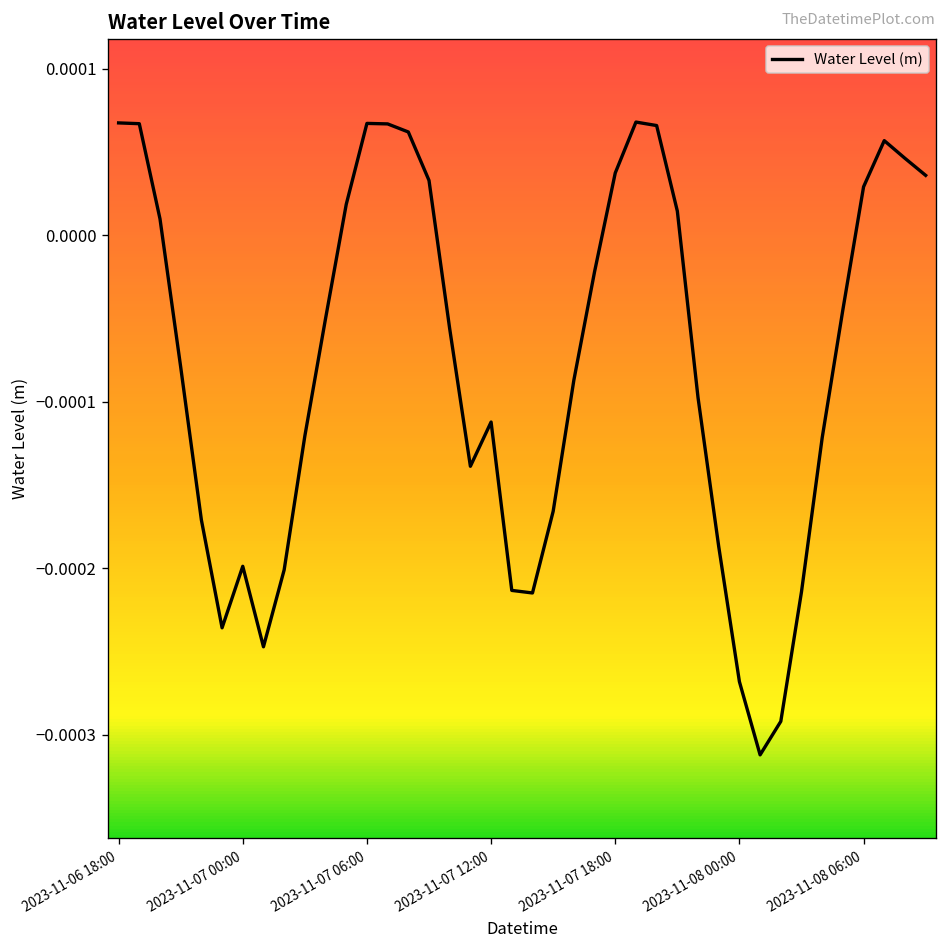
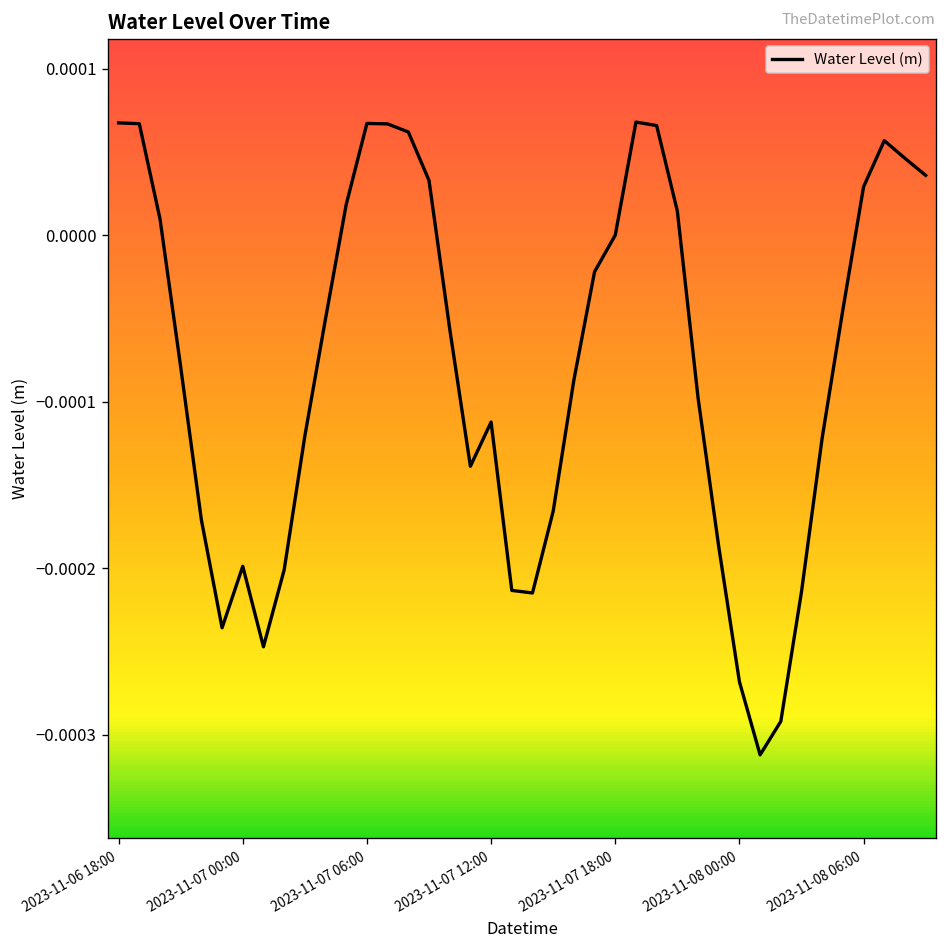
  {
    "2023-11-06 18:00": 0.000067,
    "2023-11-07 00:00": -0.00020,
    "2023-11-07 06:00": 0.000067,
    "2023-11-07 12:00": -0.000112,
-   "2023-11-07 18:00": 0.00004,
+   "2023-11-07 18:00": 0.00000,
    "2023-11-08 00:00": -0.000268,
    "2023-11-08 06:00": 0.00003
  }
